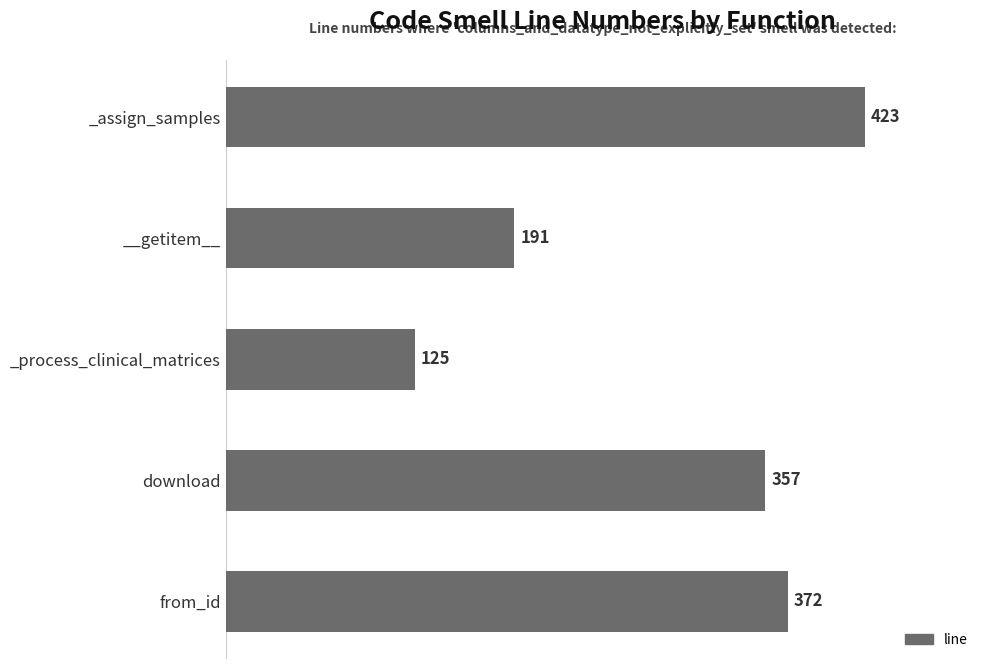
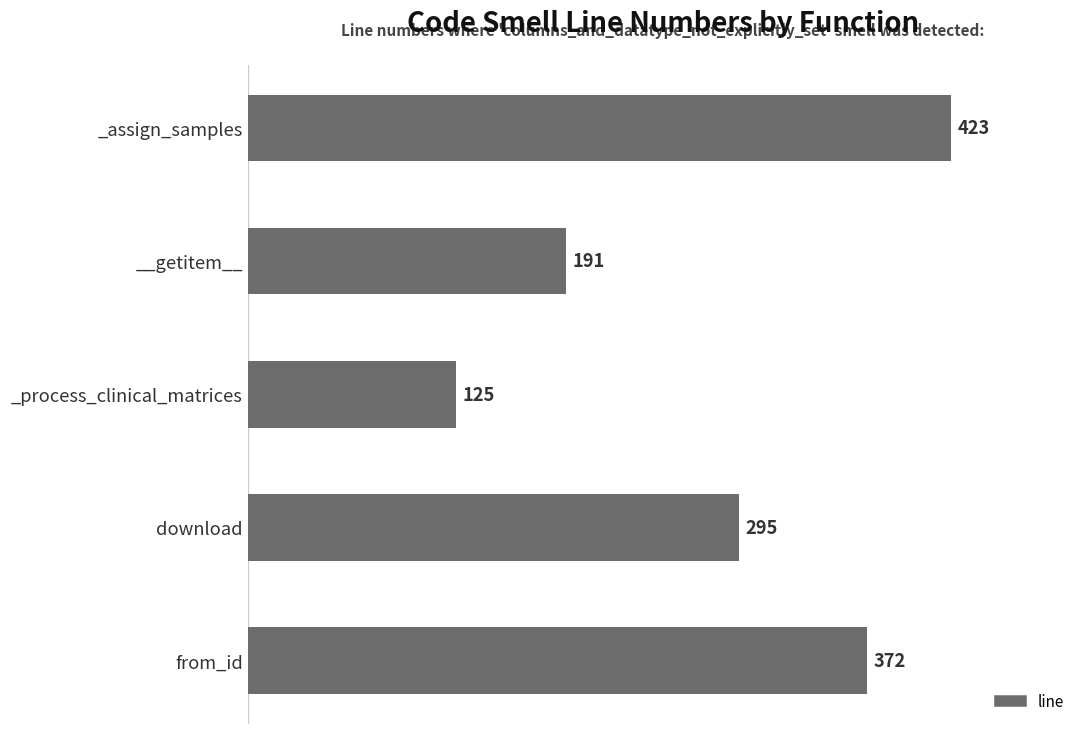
  {
    "_assign_samples": 423,
    "__getitem__": 191,
    "_process_clinical_matrices": 125,
-   "download": 357,
+   "download": 295,
    "from_id": 372
  }
